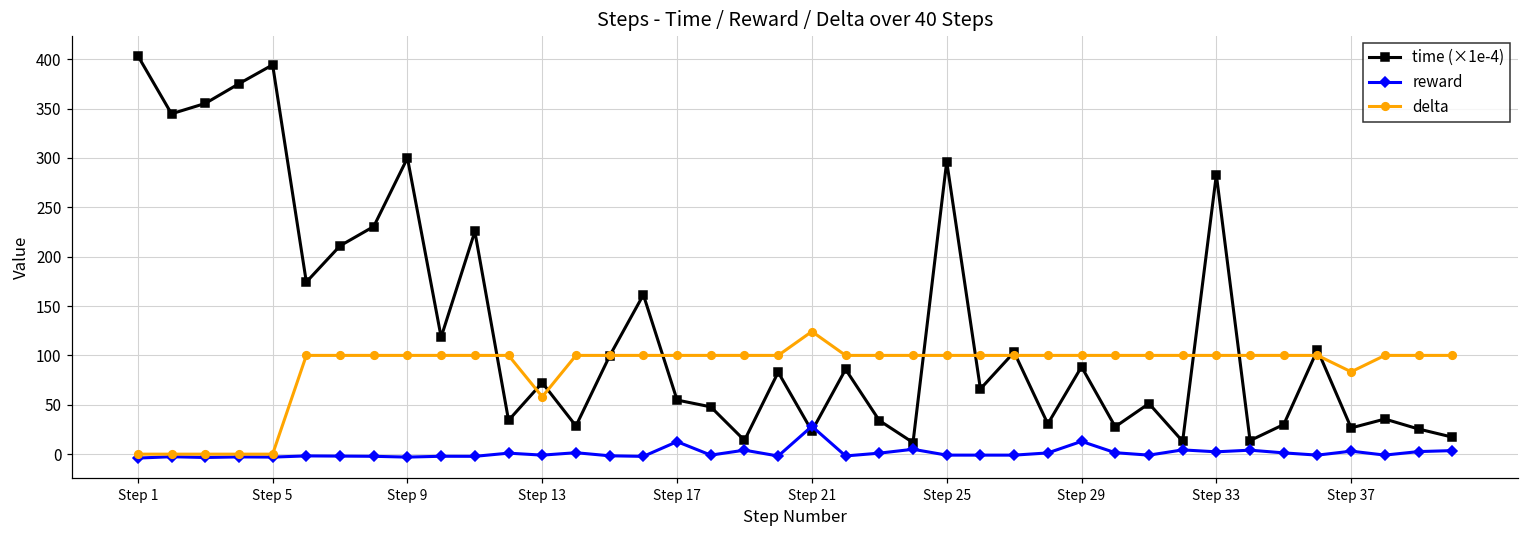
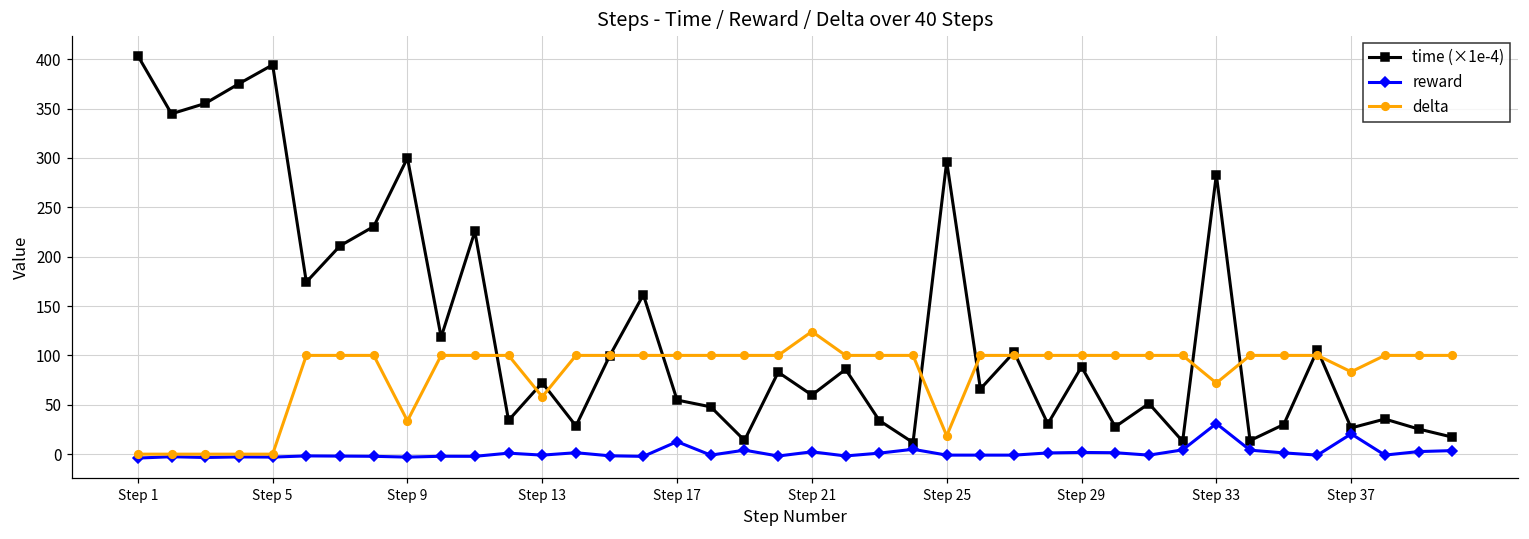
  {
    "time (×1e-4)": {
      "Step 1": 400,
      "Step 5": 390,
      "Step 9": 300,
      "Step 13": 70,
      "Step 17": 50,
-     "Step 21": 20,
+     "Step 21": 60,
      "Step 25": 300,
      "Step 29": 90,
      "Step 33": 280,
      "Step 37": 30
    },
    "reward": {
      "Step 1": 0,
      "Step 5": 0,
      "Step 9": 0,
      "Step 13": 0,
      "Step 17": 10,
-     "Step 21": 30,
+     "Step 21": 0,
      "Step 25": 0,
-     "Step 29": 10,
-     "Step 33": 0,
-     "Step 37": 0
+     "Step 29": 0,
+     "Step 33": 30,
+     "Step 37": 20
    },
    "delta": {
      "Step 1": 0,
      "Step 5": 0,
-     "Step 9": 100,
+     "Step 9": 30,
      "Step 13": 60,
      "Step 17": 100,
      "Step 21": 120,
-     "Step 25": 100,
+     "Step 25": 20,
      "Step 29": 100,
-     "Step 33": 100,
+     "Step 33": 70,
      "Step 37": 80
    }
  }
